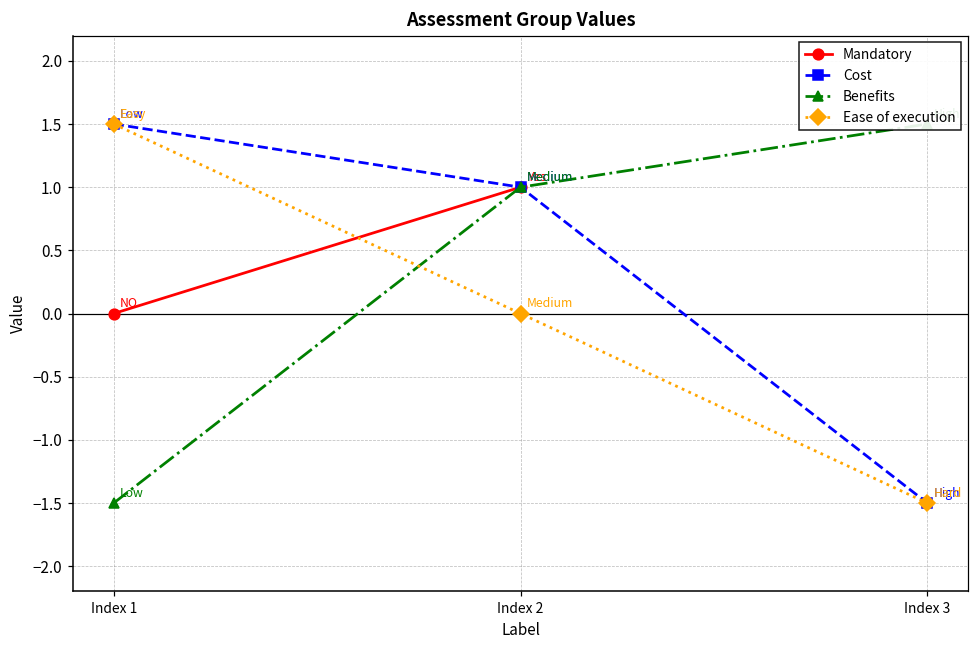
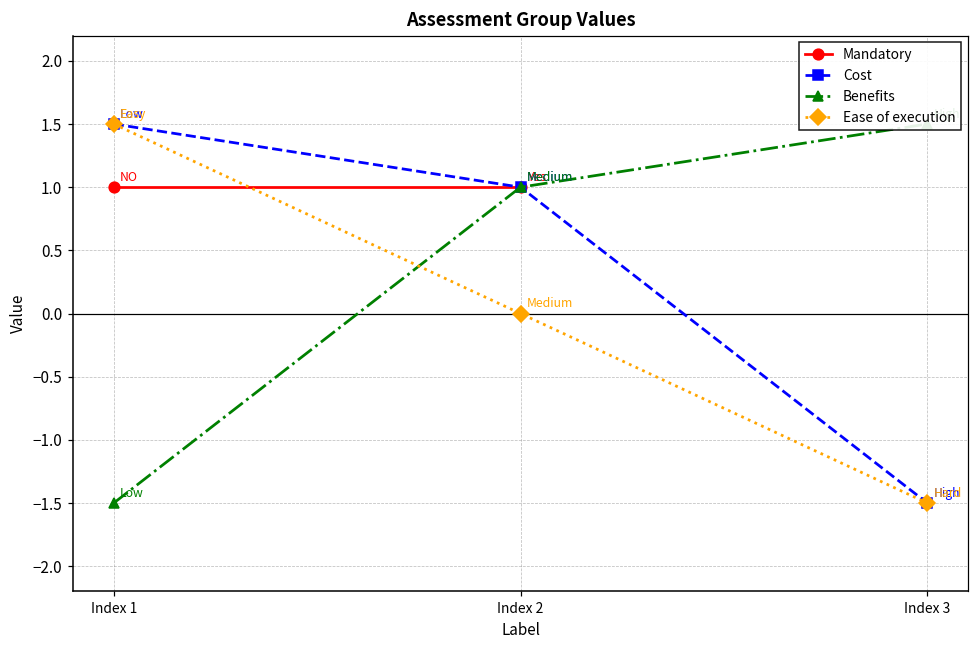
  {
    "Mandatory": {
-     "Index 1": 0
+     "Index 1": 1
    },
    "Benefits": {
      "Index 1": -1.50
    },
    "Ease of execution": {
      "Index 2": 0
    }
  }
